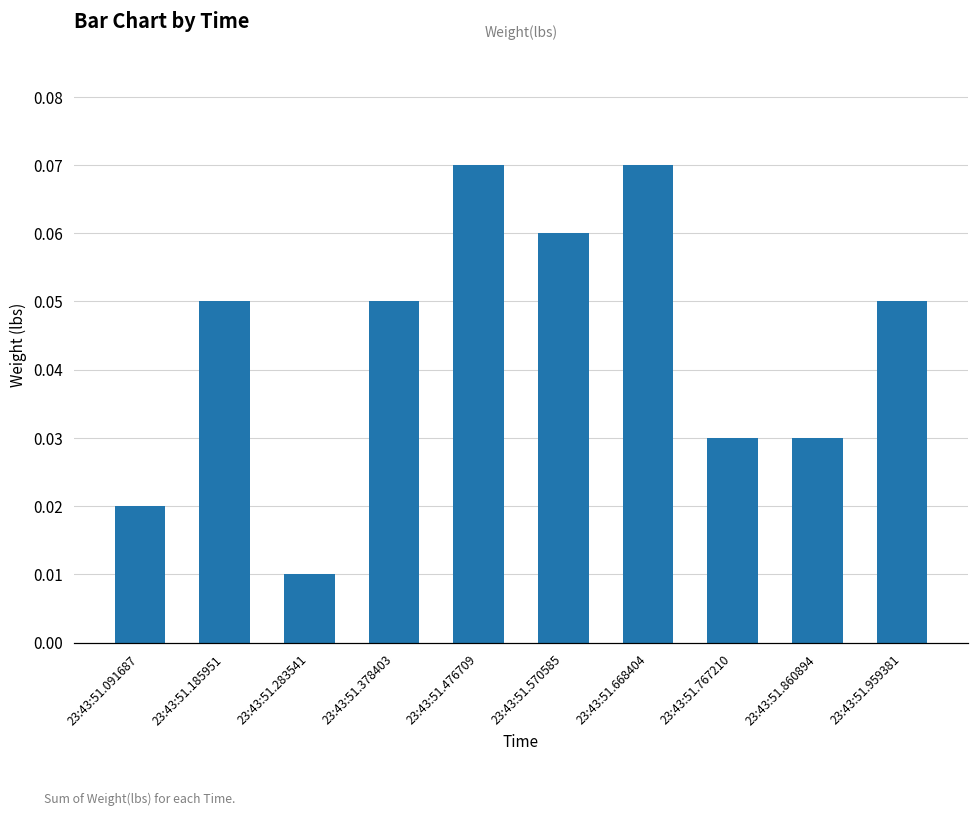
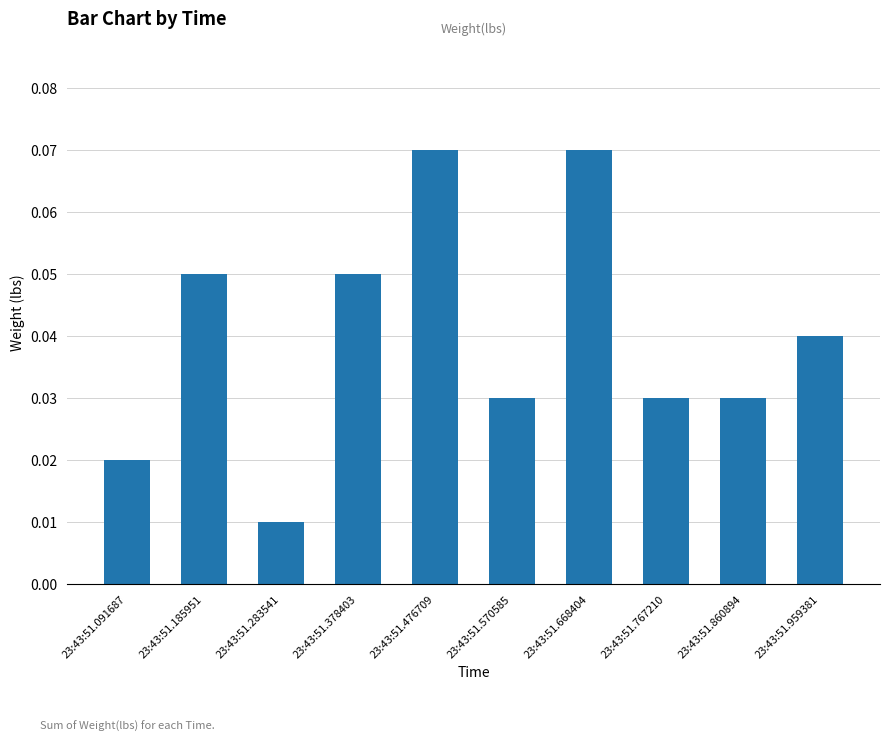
  {
    "23:43:51.091687": 0.02,
    "23:43:51.185951": 0.05,
    "23:43:51.283541": 0.01,
    "23:43:51.378403": 0.05,
    "23:43:51.476709": 0.07,
-   "23:43:51.570585": 0.06,
+   "23:43:51.570585": 0.03,
    "23:43:51.668404": 0.07,
    "23:43:51.767210": 0.03,
    "23:43:51.860894": 0.03,
-   "23:43:51.959381": 0.05
+   "23:43:51.959381": 0.04
  }
